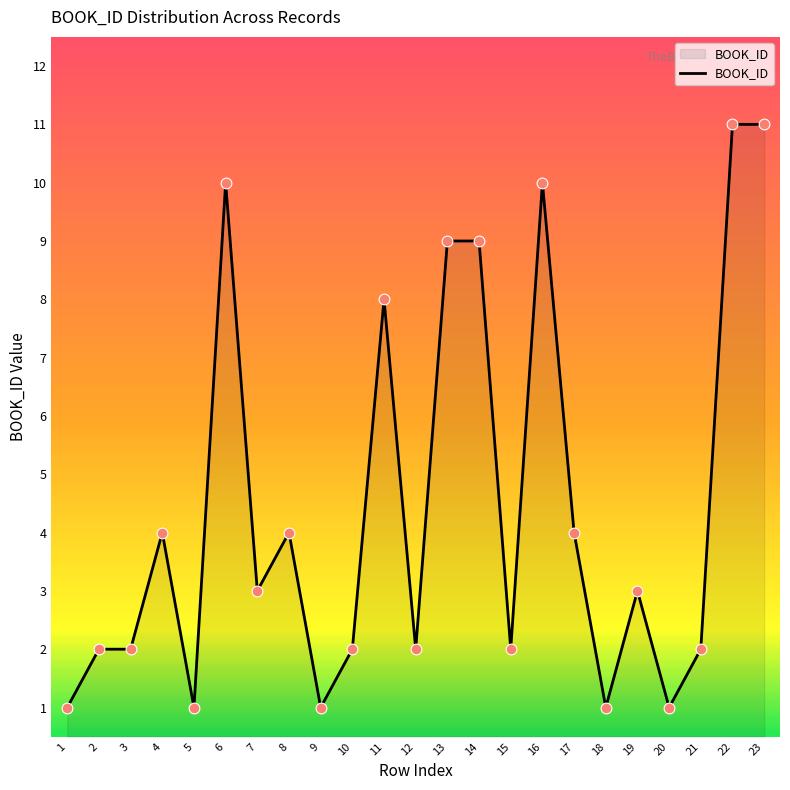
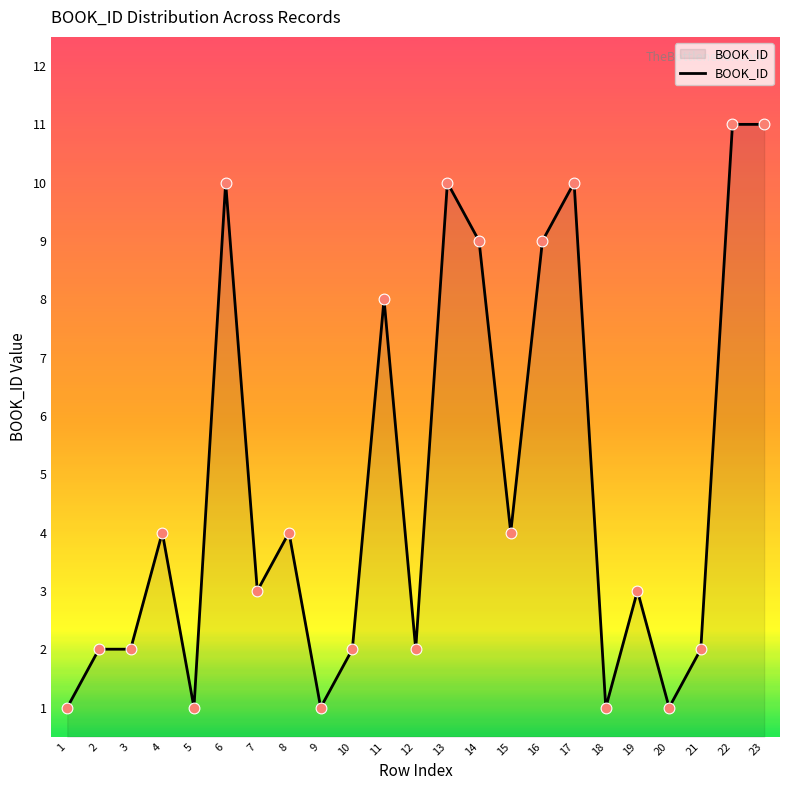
  {
    "1": 1,
    "2": 2,
    "3": 2,
    "4": 4,
    "5": 1,
    "6": 10,
    "7": 3,
    "8": 4,
    "9": 1,
    "10": 2,
    "11": 8,
    "12": 2,
-   "13": 9,
+   "13": 10,
    "14": 9,
-   "15": 2,
-   "16": 10,
-   "17": 4,
+   "15": 4,
+   "16": 9,
+   "17": 10,
    "18": 1,
    "19": 3,
    "20": 1,
    "21": 2,
    "22": 11,
    "23": 11
  }
